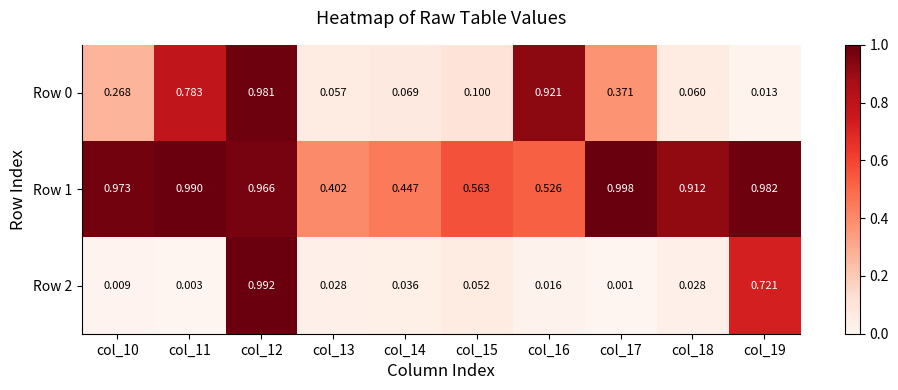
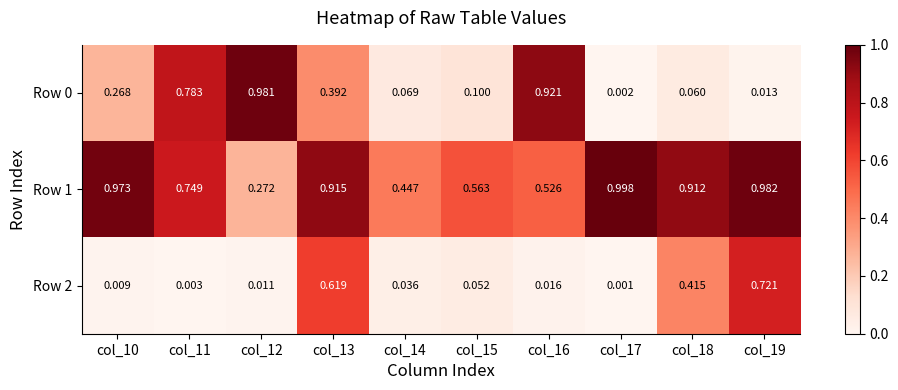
  {
    "Row 0": {
      "col_10": 0.268,
      "col_11": 0.783,
      "col_12": 0.981,
-     "col_13": 0.057,
+     "col_13": 0.392,
      "col_14": 0.069,
      "col_15": 0.100,
      "col_16": 0.921,
-     "col_17": 0.371,
+     "col_17": 0.002,
      "col_18": 0.060,
      "col_19": 0.013
    },
    "Row 1": {
      "col_10": 0.973,
-     "col_11": 0.990,
-     "col_12": 0.966,
-     "col_13": 0.402,
+     "col_11": 0.749,
+     "col_12": 0.272,
+     "col_13": 0.915,
      "col_14": 0.447,
      "col_15": 0.563,
      "col_16": 0.526,
      "col_17": 0.998,
      "col_18": 0.912,
      "col_19": 0.982
    },
    "Row 2": {
      "col_10": 0.009,
      "col_11": 0.003,
-     "col_12": 0.992,
-     "col_13": 0.028,
+     "col_12": 0.011,
+     "col_13": 0.619,
      "col_14": 0.036,
      "col_15": 0.052,
      "col_16": 0.016,
      "col_17": 0.001,
-     "col_18": 0.028,
+     "col_18": 0.415,
      "col_19": 0.721
    }
  }
